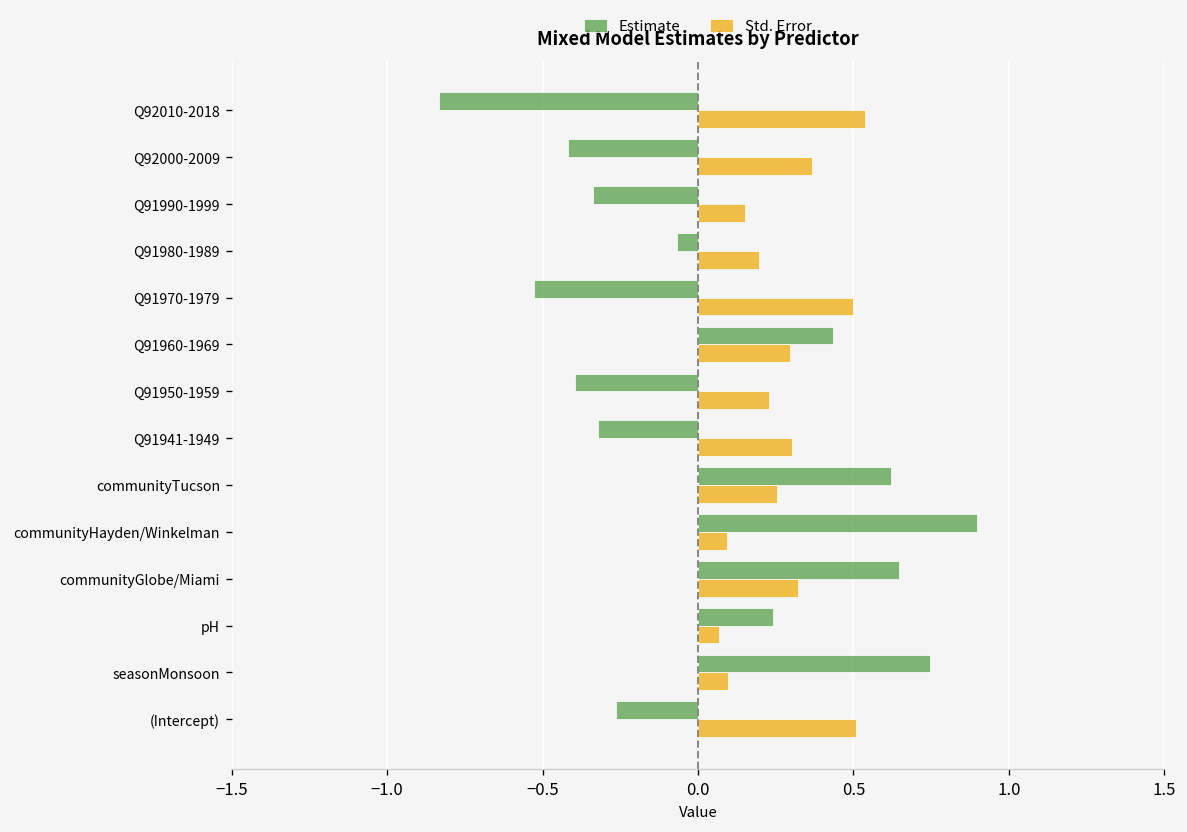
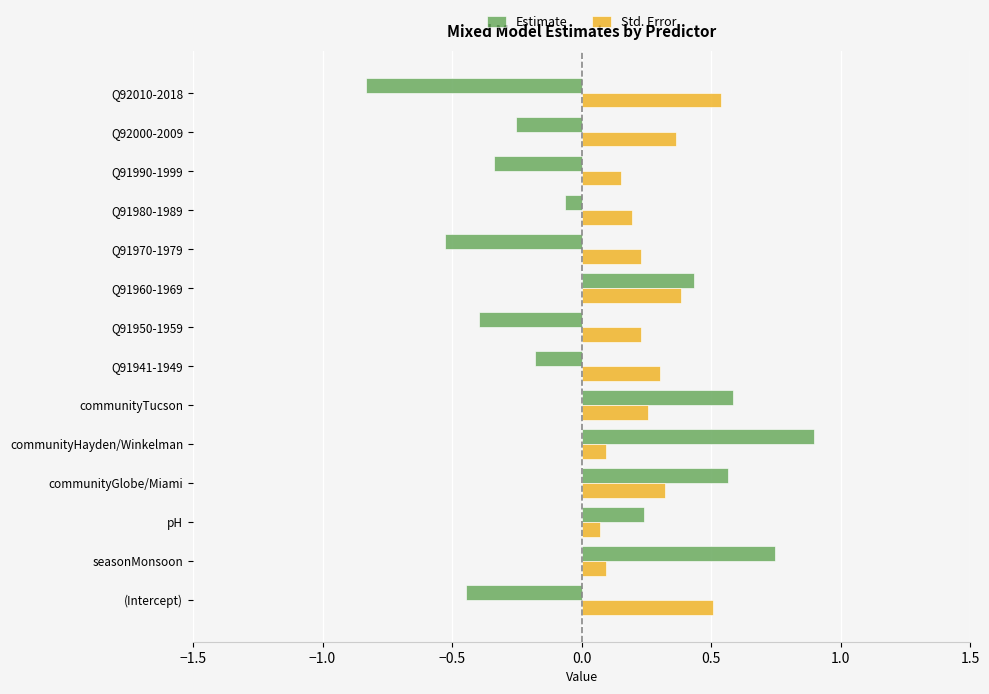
  {
    "Estimate": {
      "Q92010-2018": -0.83,
-     "Q92000-2009": -0.42,
+     "Q92000-2009": -0.26,
      "Q91990-1999": -0.34,
      "Q91980-1989": -0.07,
      "Q91970-1979": -0.53,
      "Q91960-1969": 0.43,
      "Q91950-1959": -0.40,
-     "Q91941-1949": -0.32,
-     "communityTucson": 0.62,
+     "Q91941-1949": -0.18,
+     "communityTucson": 0.58,
      "communityHayden/Winkelman": 0.90,
-     "communityGlobe/Miami": 0.65,
+     "communityGlobe/Miami": 0.57,
      "pH": 0.24,
      "seasonMonsoon": 0.75,
-     "(Intercept)": -0.26
+     "(Intercept)": -0.45
    },
    "Std. Error": {
      "Q92010-2018": 0.54,
      "Q92000-2009": 0.37,
      "Q91990-1999": 0.15,
      "Q91980-1989": 0.20,
-     "Q91970-1979": 0.50,
-     "Q91960-1969": 0.30,
+     "Q91970-1979": 0.23,
+     "Q91960-1969": 0.38,
      "Q91950-1959": 0.23,
      "Q91941-1949": 0.30,
      "communityTucson": 0.26,
      "communityHayden/Winkelman": 0.09,
      "communityGlobe/Miami": 0.32,
      "pH": 0.07,
      "seasonMonsoon": 0.10,
      "(Intercept)": 0.51
    }
  }
